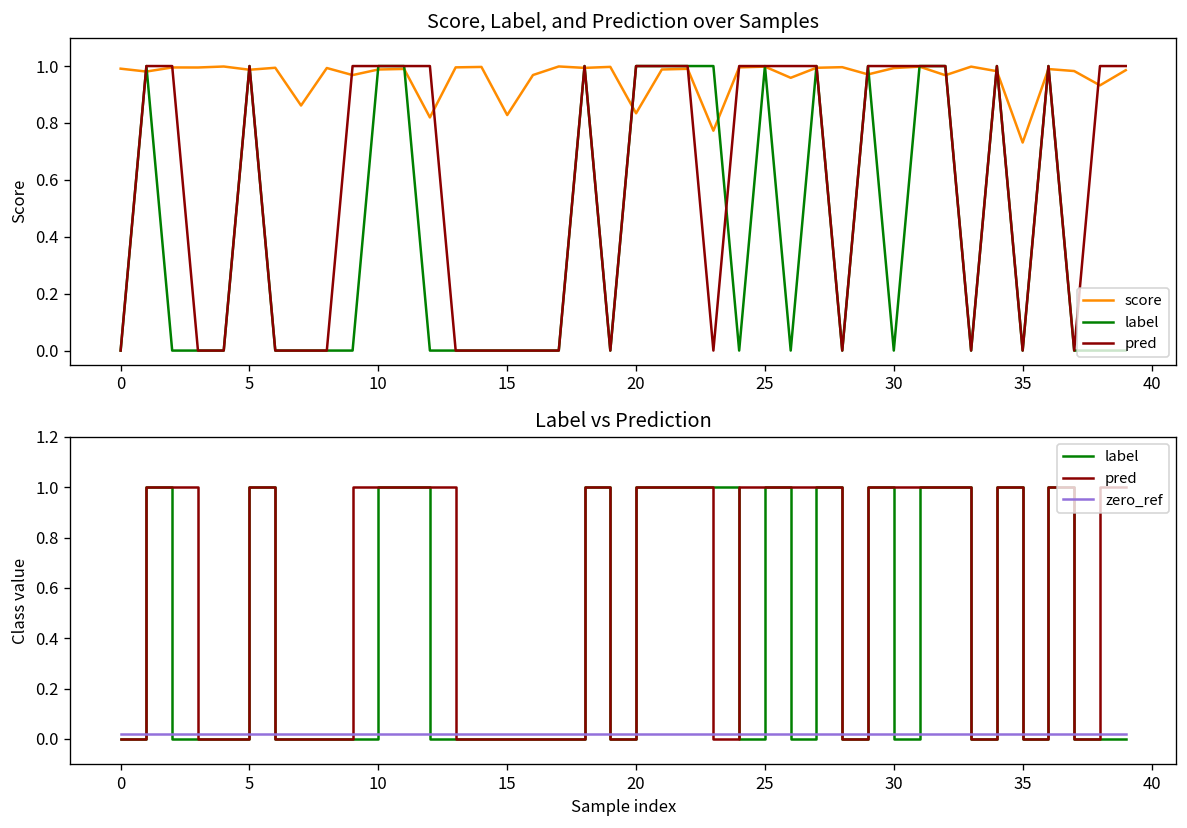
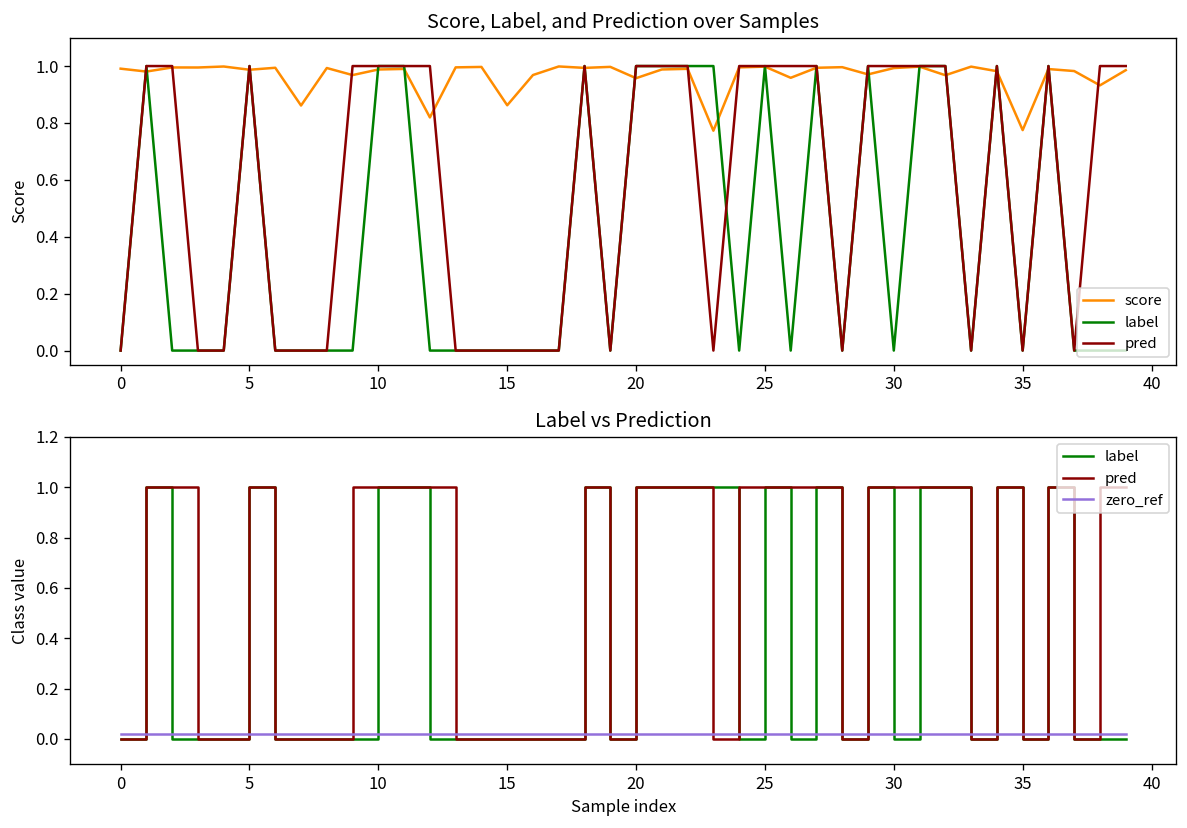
  {
    "Score, Label, and Prediction over Samples": {
      "score": {
        "0": 0.99,
        "5": 0.99,
        "10": 0.99,
-       "15": 0.83,
-       "20": 0.83,
-       "35": 0.73
+       "15": 0.86,
+       "20": 0.96,
+       "35": 0.77
      },
      "label": {
        "30": 0.00
      }
    },
    "Label vs Prediction": {
      "label": {
        "30": 0.00
      },
      "pred": {
        "30": 1.00
      },
      "zero_ref": {
        "0": 0.02,
        "5": 0.02,
        "10": 0.02,
        "15": 0.02,
        "20": 0.02,
        "25": 0.02,
        "30": 0.02,
        "35": 0.02
      }
    }
  }
